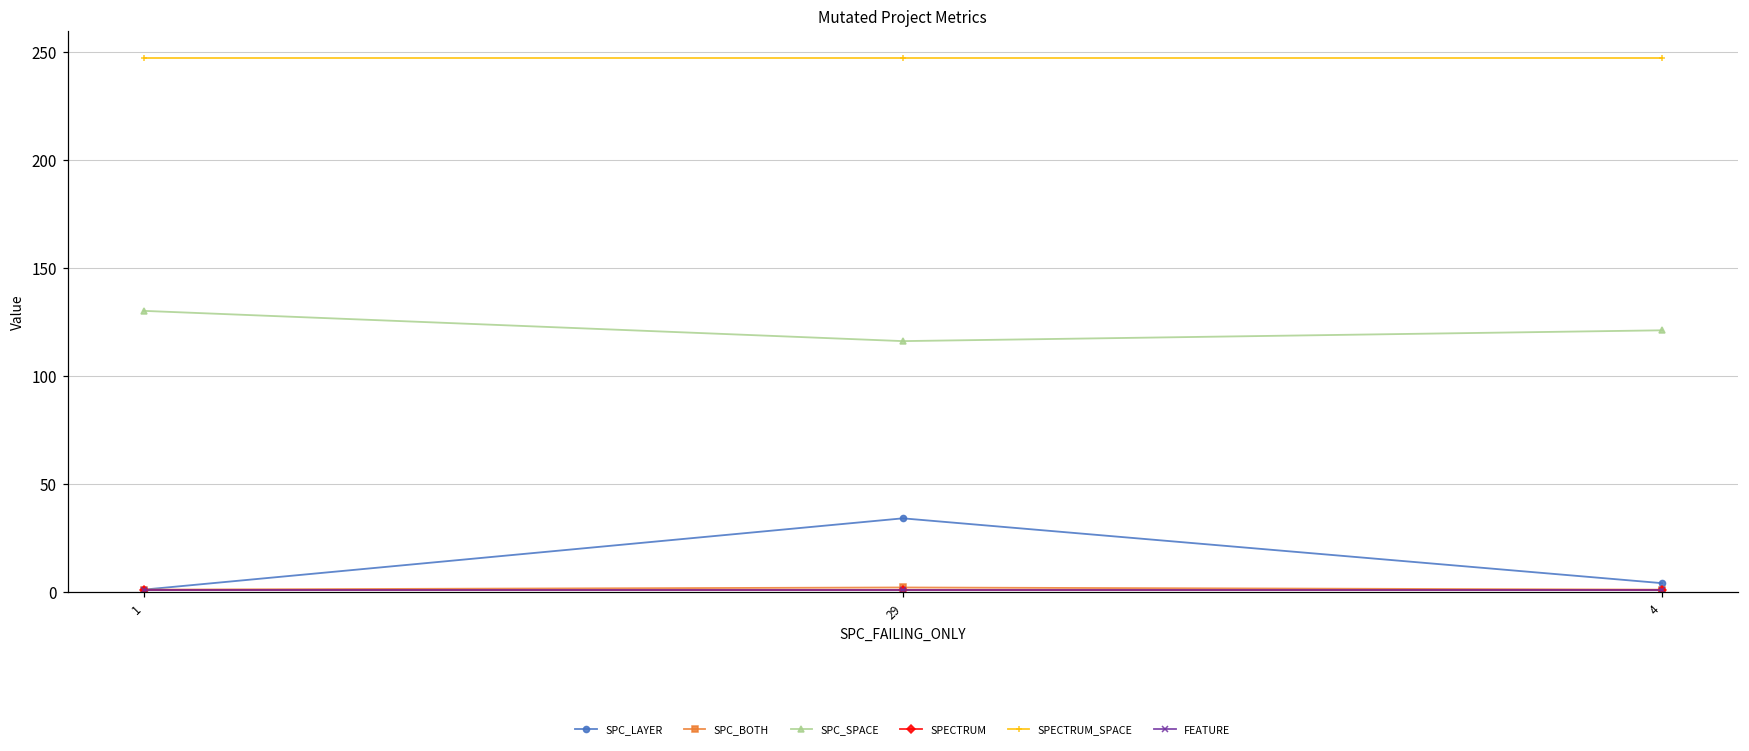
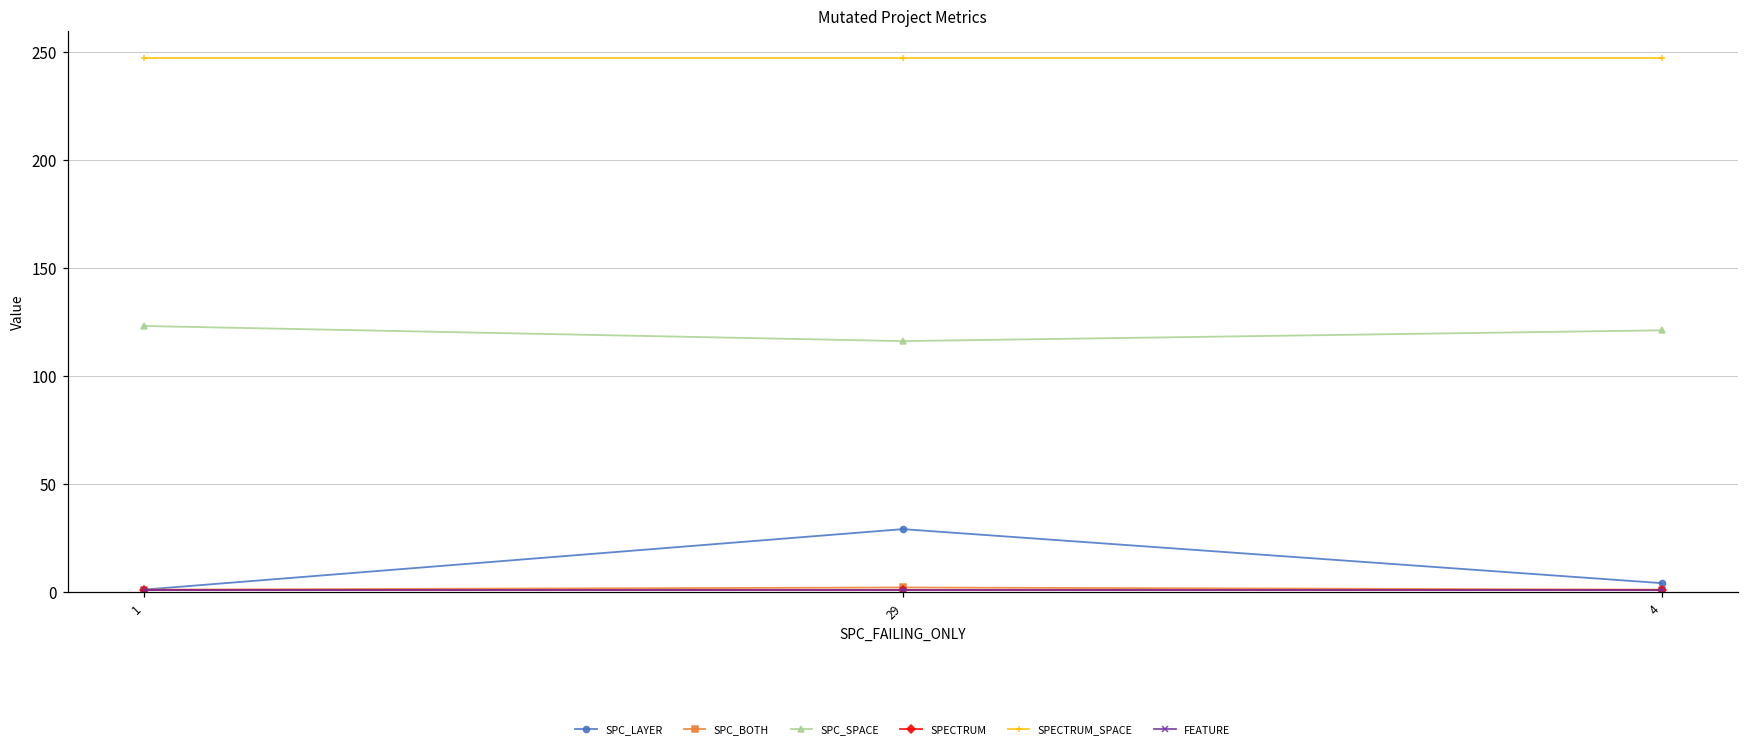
  {
    "SPC_LAYER": {
-     "29": 34,
+     "29": 29,
      "4": 4
    },
    "SPC_SPACE": {
-     "1": 130,
+     "1": 123,
      "29": 116,
      "4": 121
    },
    "SPECTRUM_SPACE": {
      "1": 247,
      "29": 247,
      "4": 247
    }
  }
